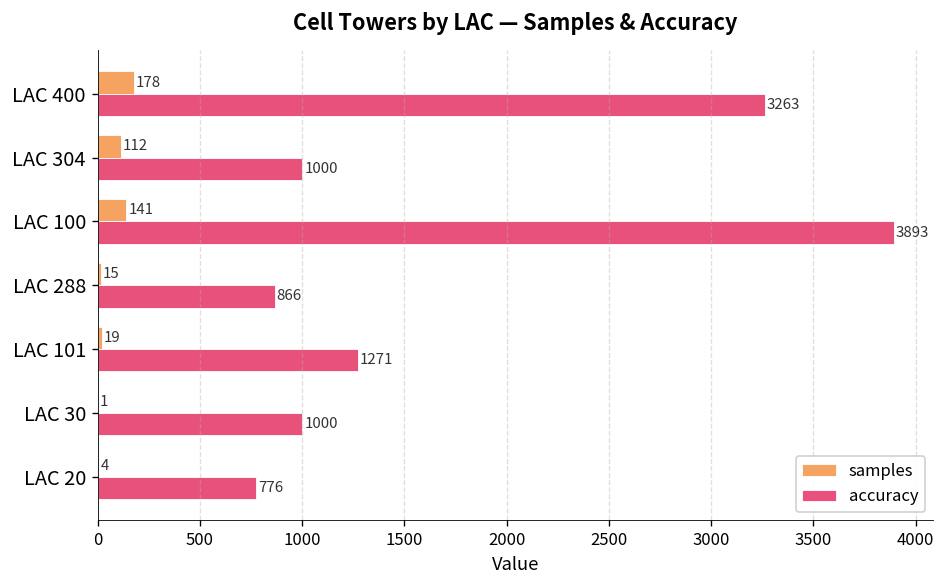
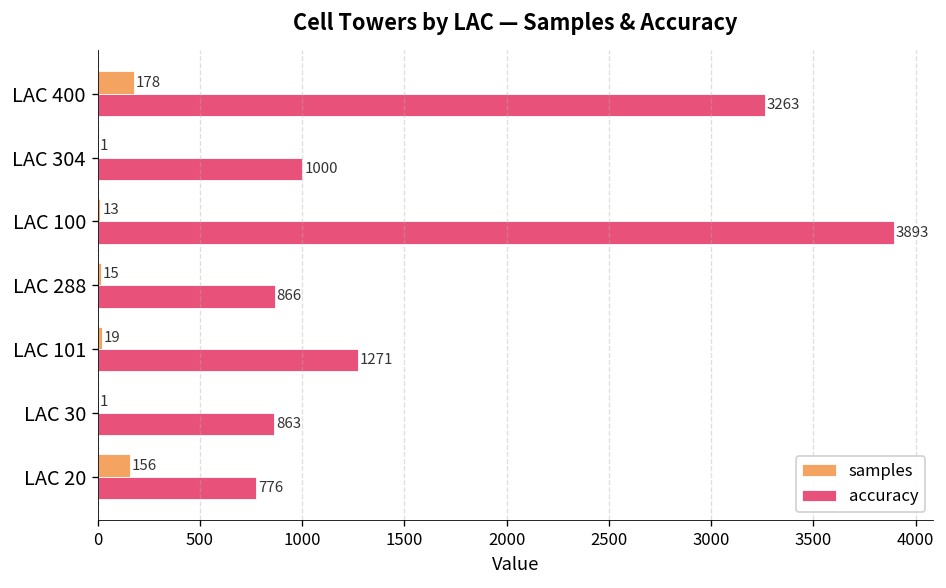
  {
    "samples": {
      "LAC 400": 178,
-     "LAC 304": 112,
-     "LAC 100": 141,
+     "LAC 304": 1,
+     "LAC 100": 13,
      "LAC 288": 15,
      "LAC 101": 19,
      "LAC 30": 1,
-     "LAC 20": 4
+     "LAC 20": 156
    },
    "accuracy": {
      "LAC 400": 3263,
      "LAC 304": 1000,
      "LAC 100": 3893,
      "LAC 288": 866,
      "LAC 101": 1271,
-     "LAC 30": 1000,
+     "LAC 30": 863,
      "LAC 20": 776
    }
  }
